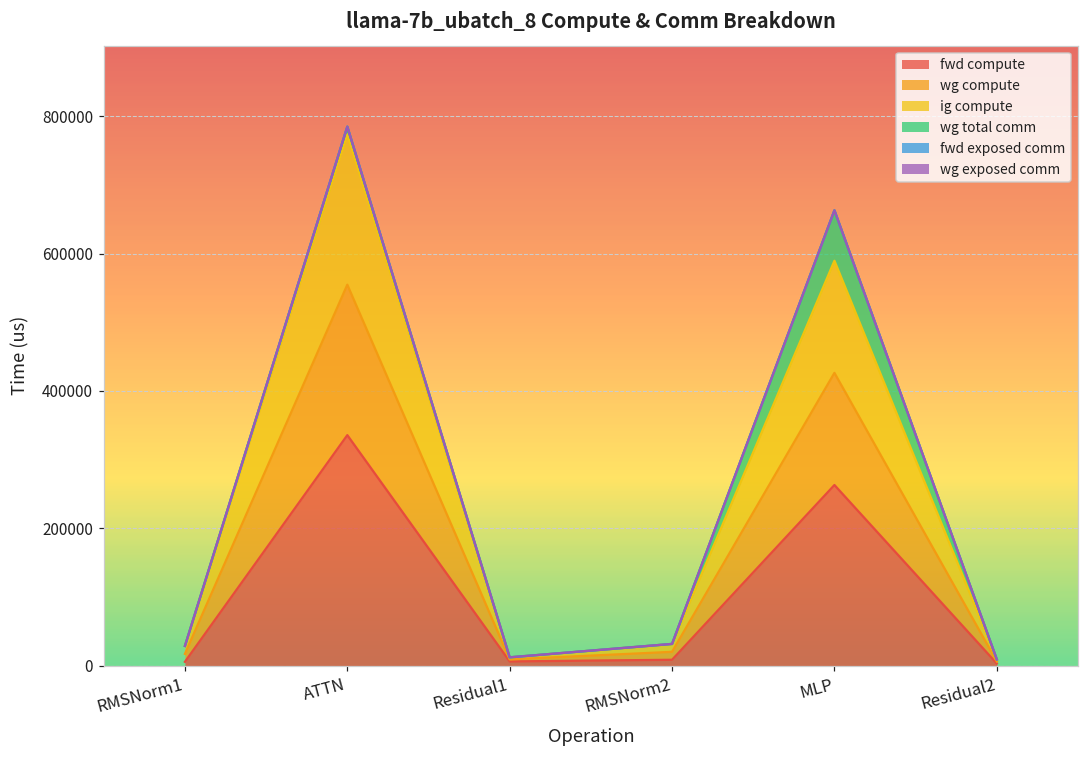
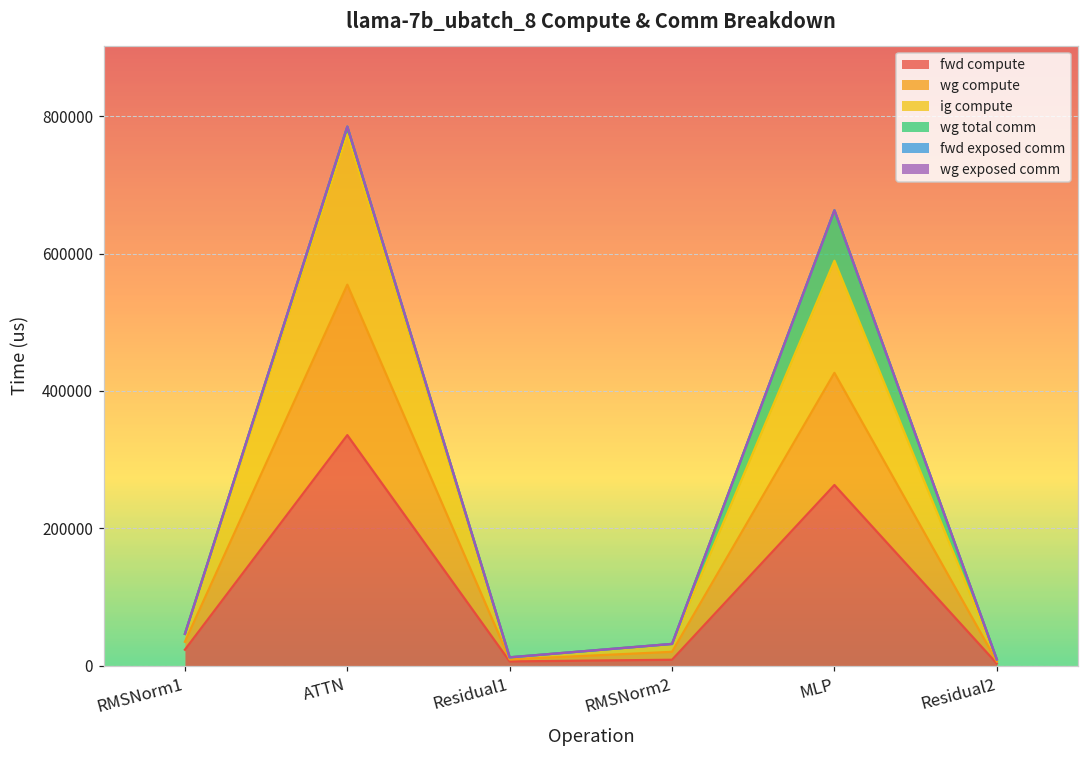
  {
    "fwd compute": {
-     "RMSNorm1": 10000,
+     "RMSNorm1": 20000,
      "ATTN": 340000,
      "RMSNorm2": 10000,
      "MLP": 260000
    }
  }
